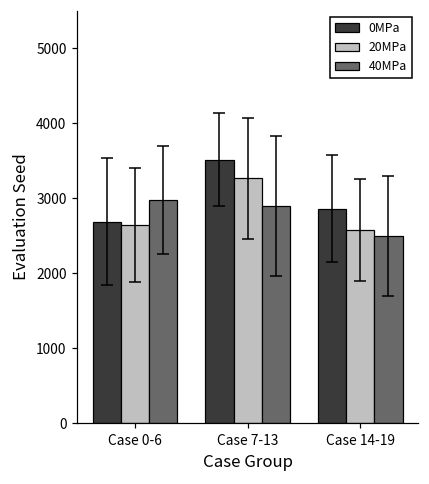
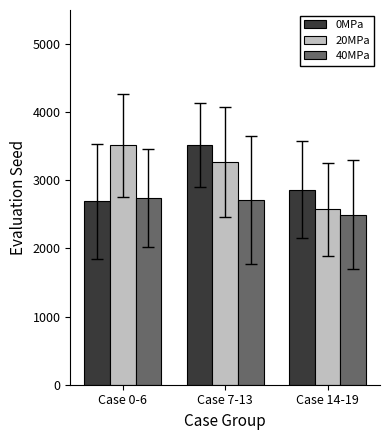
  {
    "0MPa": {
      "Case 0-6": 2700,
      "Case 7-13": 3500,
      "Case 14-19": 2900
    },
    "20MPa": {
-     "Case 0-6": 2600,
+     "Case 0-6": 3500,
      "Case 7-13": 3300,
      "Case 14-19": 2600
    },
    "40MPa": {
-     "Case 0-6": 3000,
-     "Case 7-13": 2900,
+     "Case 0-6": 2700,
+     "Case 7-13": 2700,
      "Case 14-19": 2500
    }
  }
